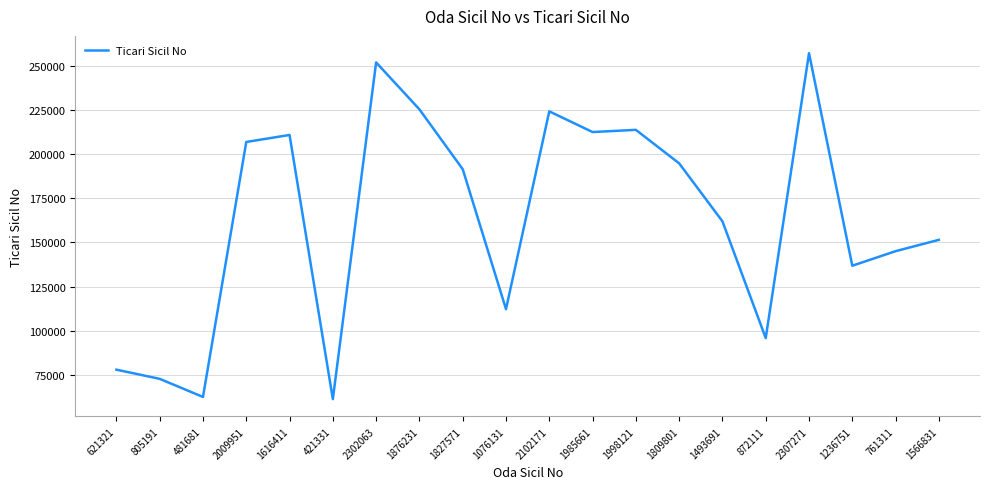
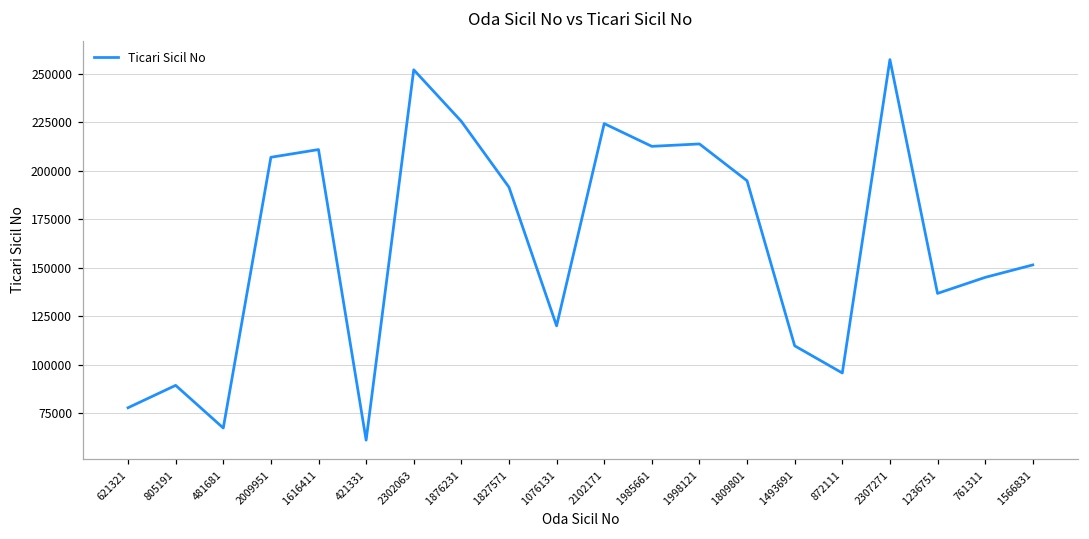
  {
    "621321": 78000,
-   "805191": 73000,
-   "481681": 62000,
+   "805191": 89000,
+   "481681": 67000,
    "2009951": 207000,
    "1616411": 211000,
    "421331": 61000,
    "2302063": 252000,
    "1876231": 225000,
    "1827571": 192000,
-   "1076131": 112000,
+   "1076131": 120000,
    "2102171": 224000,
    "1985661": 213000,
    "1998121": 214000,
    "1809801": 195000,
-   "1493691": 162000,
+   "1493691": 110000,
    "872111": 96000,
    "2307271": 257000,
    "1236751": 137000,
    "761311": 145000,
    "1566831": 151000
  }
